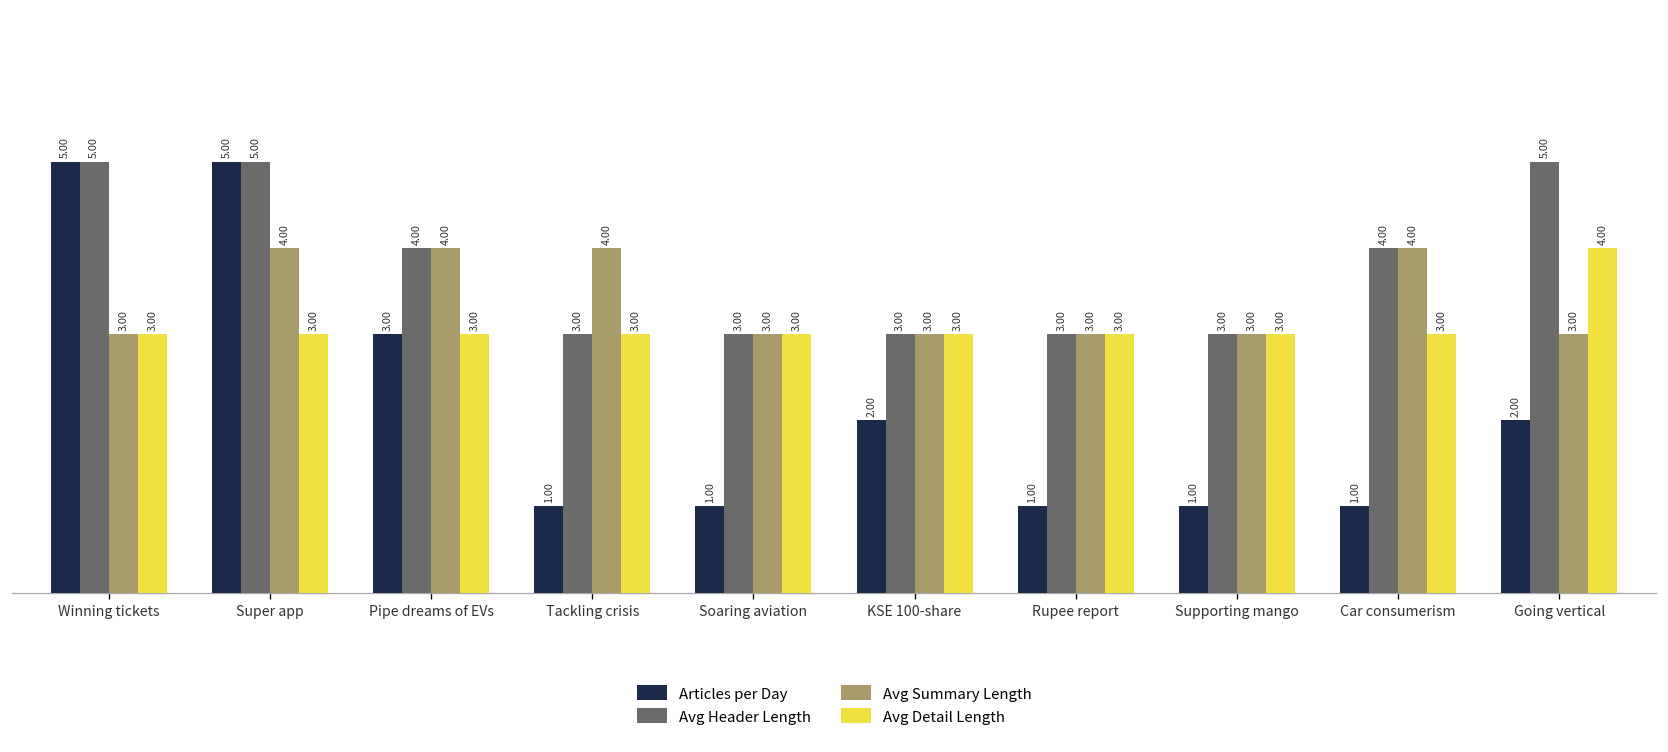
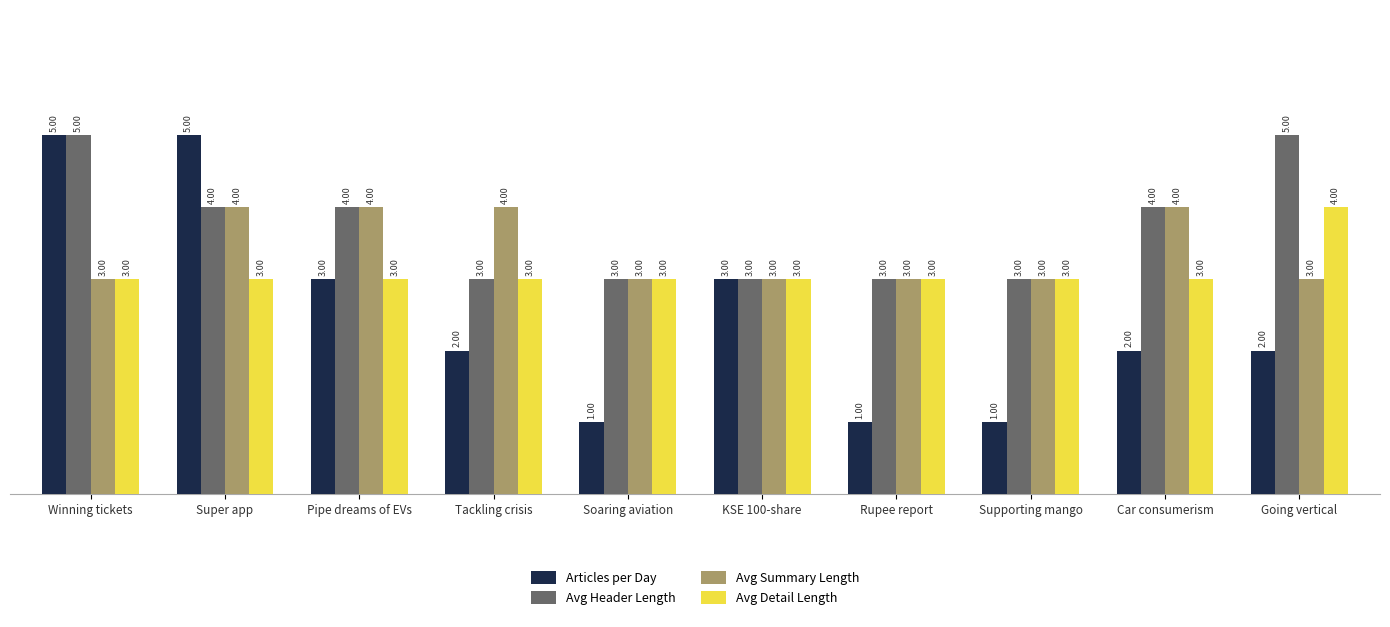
  {
    "Articles per Day": {
      "Winning tickets": 5.00,
      "Super app": 5.00,
      "Pipe dreams of EVs": 3.00,
-     "Tackling crisis": 1.00,
+     "Tackling crisis": 2.00,
      "Soaring aviation": 1.00,
-     "KSE 100-share": 2.00,
+     "KSE 100-share": 3.00,
      "Rupee report": 1.00,
      "Supporting mango": 1.00,
-     "Car consumerism": 1.00,
+     "Car consumerism": 2.00,
      "Going vertical": 2.00
    },
    "Avg Header Length": {
      "Winning tickets": 5.00,
-     "Super app": 5.00,
+     "Super app": 4.00,
      "Pipe dreams of EVs": 4.00,
      "Tackling crisis": 3.00,
      "Soaring aviation": 3.00,
      "KSE 100-share": 3.00,
      "Rupee report": 3.00,
      "Supporting mango": 3.00,
      "Car consumerism": 4.00,
      "Going vertical": 5.00
    },
    "Avg Summary Length": {
      "Winning tickets": 3.00,
      "Super app": 4.00,
      "Pipe dreams of EVs": 4.00,
      "Tackling crisis": 4.00,
      "Soaring aviation": 3.00,
      "KSE 100-share": 3.00,
      "Rupee report": 3.00,
      "Supporting mango": 3.00,
      "Car consumerism": 4.00,
      "Going vertical": 3.00
    },
    "Avg Detail Length": {
      "Winning tickets": 3.00,
      "Super app": 3.00,
      "Pipe dreams of EVs": 3.00,
      "Tackling crisis": 3.00,
      "Soaring aviation": 3.00,
      "KSE 100-share": 3.00,
      "Rupee report": 3.00,
      "Supporting mango": 3.00,
      "Car consumerism": 3.00,
      "Going vertical": 4.00
    }
  }
